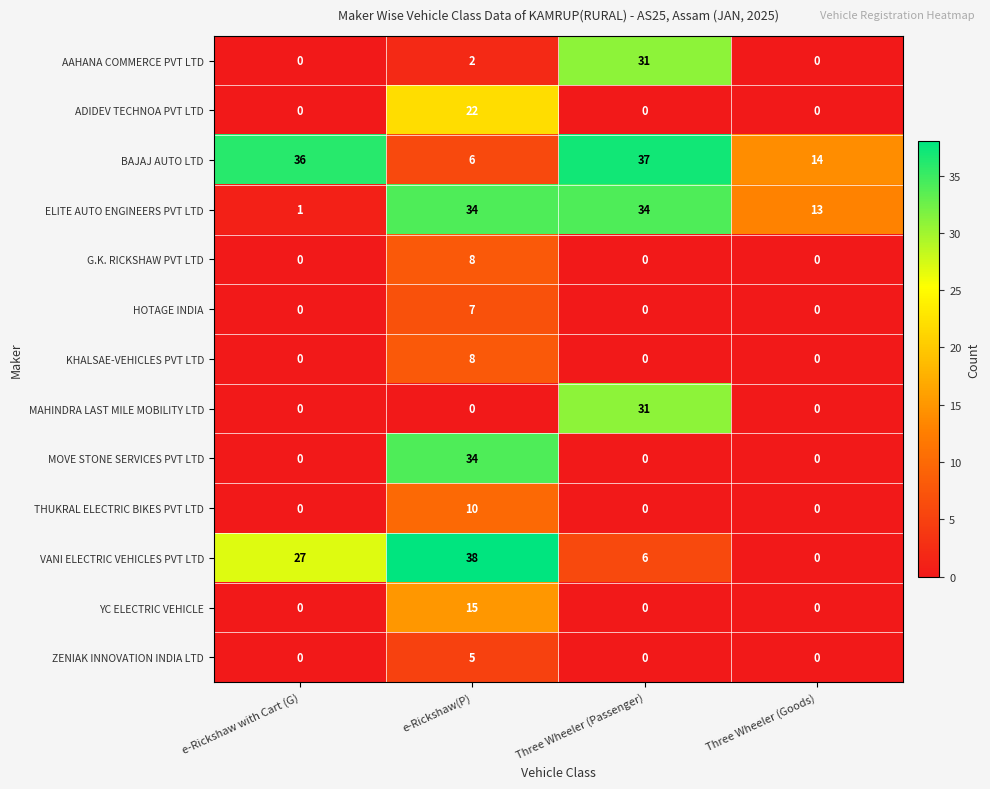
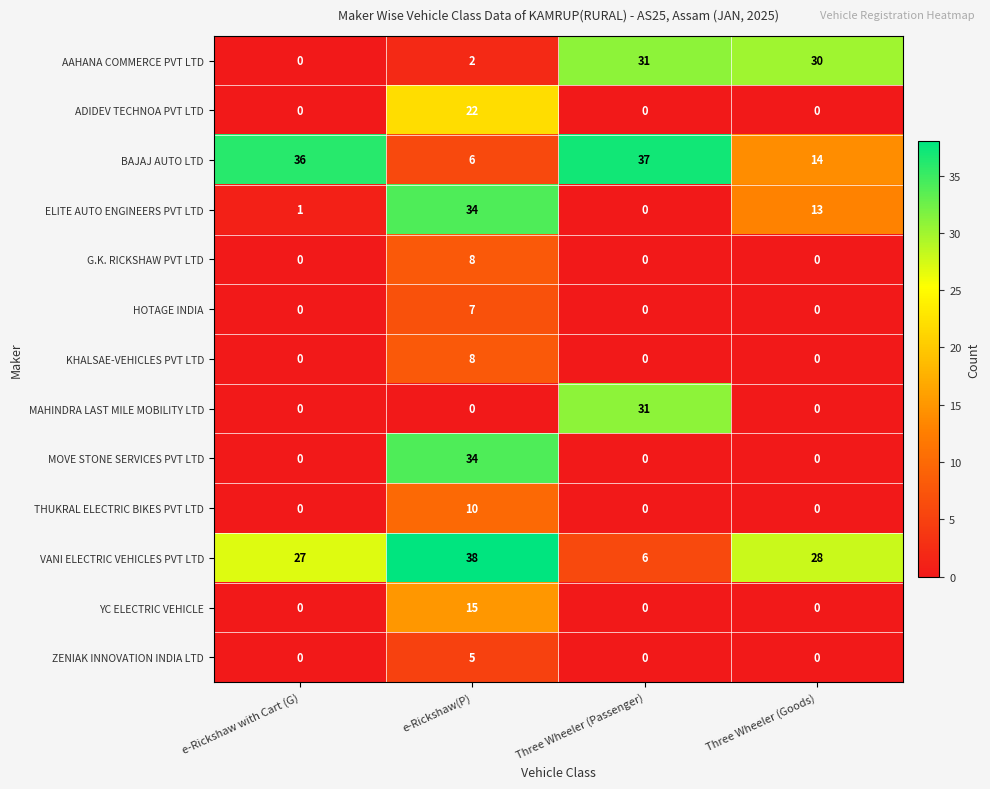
  {
    "AAHANA COMMERCE PVT LTD": {
      "e-Rickshaw with Cart (G)": 0,
      "e-Rickshaw(P)": 2,
      "Three Wheeler (Passenger)": 31,
-     "Three Wheeler (Goods)": 0
+     "Three Wheeler (Goods)": 30
    },
    "ADIDEV TECHNOA PVT LTD": {
      "e-Rickshaw with Cart (G)": 0,
      "e-Rickshaw(P)": 22,
      "Three Wheeler (Passenger)": 0,
      "Three Wheeler (Goods)": 0
    },
    "BAJAJ AUTO LTD": {
      "e-Rickshaw with Cart (G)": 36,
      "e-Rickshaw(P)": 6,
      "Three Wheeler (Passenger)": 37,
      "Three Wheeler (Goods)": 14
    },
    "ELITE AUTO ENGINEERS PVT LTD": {
      "e-Rickshaw with Cart (G)": 1,
      "e-Rickshaw(P)": 34,
-     "Three Wheeler (Passenger)": 34,
+     "Three Wheeler (Passenger)": 0,
      "Three Wheeler (Goods)": 13
    },
    "G.K. RICKSHAW PVT LTD": {
      "e-Rickshaw with Cart (G)": 0,
      "e-Rickshaw(P)": 8,
      "Three Wheeler (Passenger)": 0,
      "Three Wheeler (Goods)": 0
    },
    "HOTAGE INDIA": {
      "e-Rickshaw with Cart (G)": 0,
      "e-Rickshaw(P)": 7,
      "Three Wheeler (Passenger)": 0,
      "Three Wheeler (Goods)": 0
    },
    "KHALSAE-VEHICLES PVT LTD": {
      "e-Rickshaw with Cart (G)": 0,
      "e-Rickshaw(P)": 8,
      "Three Wheeler (Passenger)": 0,
      "Three Wheeler (Goods)": 0
    },
    "MAHINDRA LAST MILE MOBILITY LTD": {
      "e-Rickshaw with Cart (G)": 0,
      "e-Rickshaw(P)": 0,
      "Three Wheeler (Passenger)": 31,
      "Three Wheeler (Goods)": 0
    },
    "MOVE STONE SERVICES PVT LTD": {
      "e-Rickshaw with Cart (G)": 0,
      "e-Rickshaw(P)": 34,
      "Three Wheeler (Passenger)": 0,
      "Three Wheeler (Goods)": 0
    },
    "THUKRAL ELECTRIC BIKES PVT LTD": {
      "e-Rickshaw with Cart (G)": 0,
      "e-Rickshaw(P)": 10,
      "Three Wheeler (Passenger)": 0,
      "Three Wheeler (Goods)": 0
    },
    "VANI ELECTRIC VEHICLES PVT LTD": {
      "e-Rickshaw with Cart (G)": 27,
      "e-Rickshaw(P)": 38,
      "Three Wheeler (Passenger)": 6,
-     "Three Wheeler (Goods)": 0
+     "Three Wheeler (Goods)": 28
    },
    "YC ELECTRIC VEHICLE": {
      "e-Rickshaw with Cart (G)": 0,
      "e-Rickshaw(P)": 15,
      "Three Wheeler (Passenger)": 0,
      "Three Wheeler (Goods)": 0
    },
    "ZENIAK INNOVATION INDIA LTD": {
      "e-Rickshaw with Cart (G)": 0,
      "e-Rickshaw(P)": 5,
      "Three Wheeler (Passenger)": 0,
      "Three Wheeler (Goods)": 0
    }
  }
